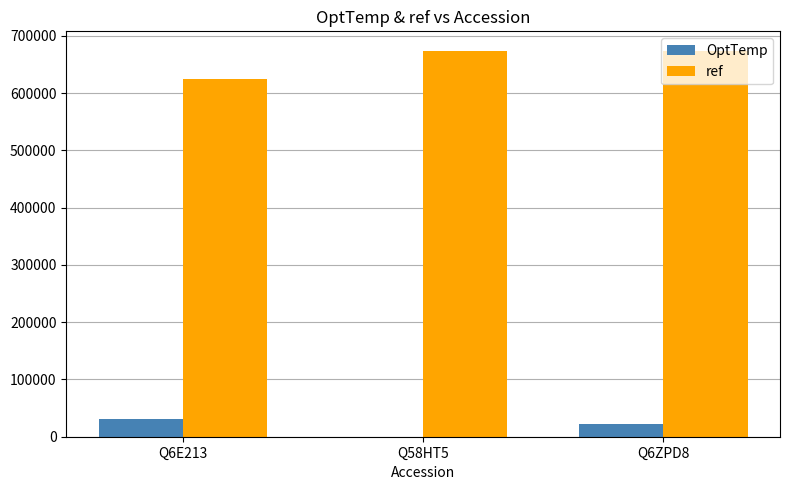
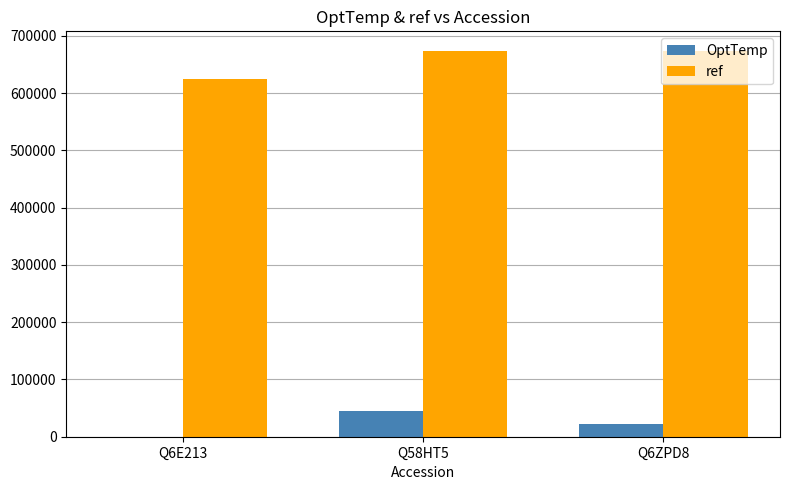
  {
    "OptTemp": {
-     "Q6E213": 30000,
-     "Q58HT5": 0,
+     "Q6E213": 0,
+     "Q58HT5": 50000,
      "Q6ZPD8": 20000
    },
    "ref": {
      "Q6E213": 620000,
      "Q58HT5": 670000
    }
  }
